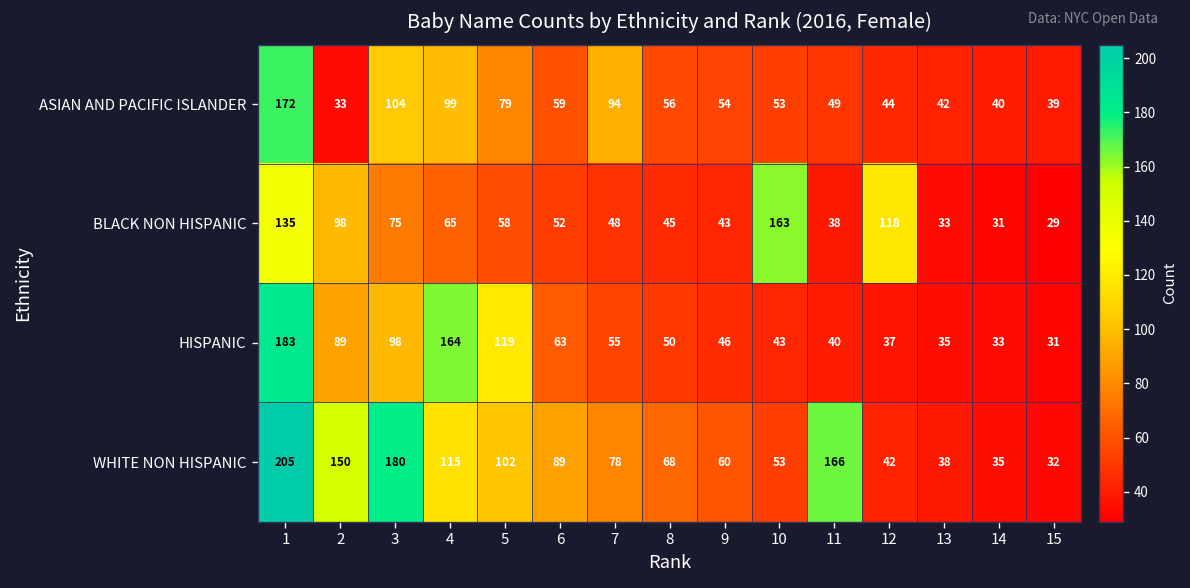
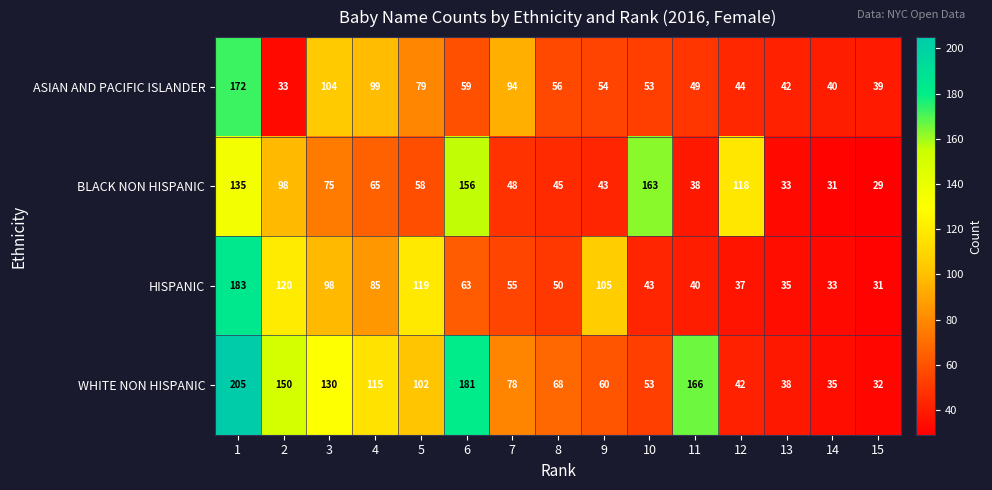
  {
    "ASIAN AND PACIFIC ISLANDER": {
      "1": 172,
      "2": 33,
      "3": 104,
      "4": 99,
      "5": 79,
      "6": 59,
      "7": 94,
      "8": 56,
      "9": 54,
      "10": 53,
      "11": 49,
      "12": 44,
      "13": 42,
      "14": 40,
      "15": 39
    },
    "BLACK NON HISPANIC": {
      "1": 135,
      "2": 98,
      "3": 75,
      "4": 65,
      "5": 58,
-     "6": 52,
+     "6": 156,
      "7": 48,
      "8": 45,
      "9": 43,
      "10": 163,
      "11": 38,
      "12": 118,
      "13": 33,
      "14": 31,
      "15": 29
    },
    "HISPANIC": {
      "1": 183,
-     "2": 89,
+     "2": 120,
      "3": 98,
-     "4": 164,
+     "4": 85,
      "5": 119,
      "6": 63,
      "7": 55,
      "8": 50,
-     "9": 46,
+     "9": 105,
      "10": 43,
      "11": 40,
      "12": 37,
      "13": 35,
      "14": 33,
      "15": 31
    },
    "WHITE NON HISPANIC": {
      "1": 205,
      "2": 150,
-     "3": 180,
+     "3": 130,
      "4": 115,
      "5": 102,
-     "6": 89,
+     "6": 181,
      "7": 78,
      "8": 68,
      "9": 60,
      "10": 53,
      "11": 166,
      "12": 42,
      "13": 38,
      "14": 35,
      "15": 32
    }
  }
